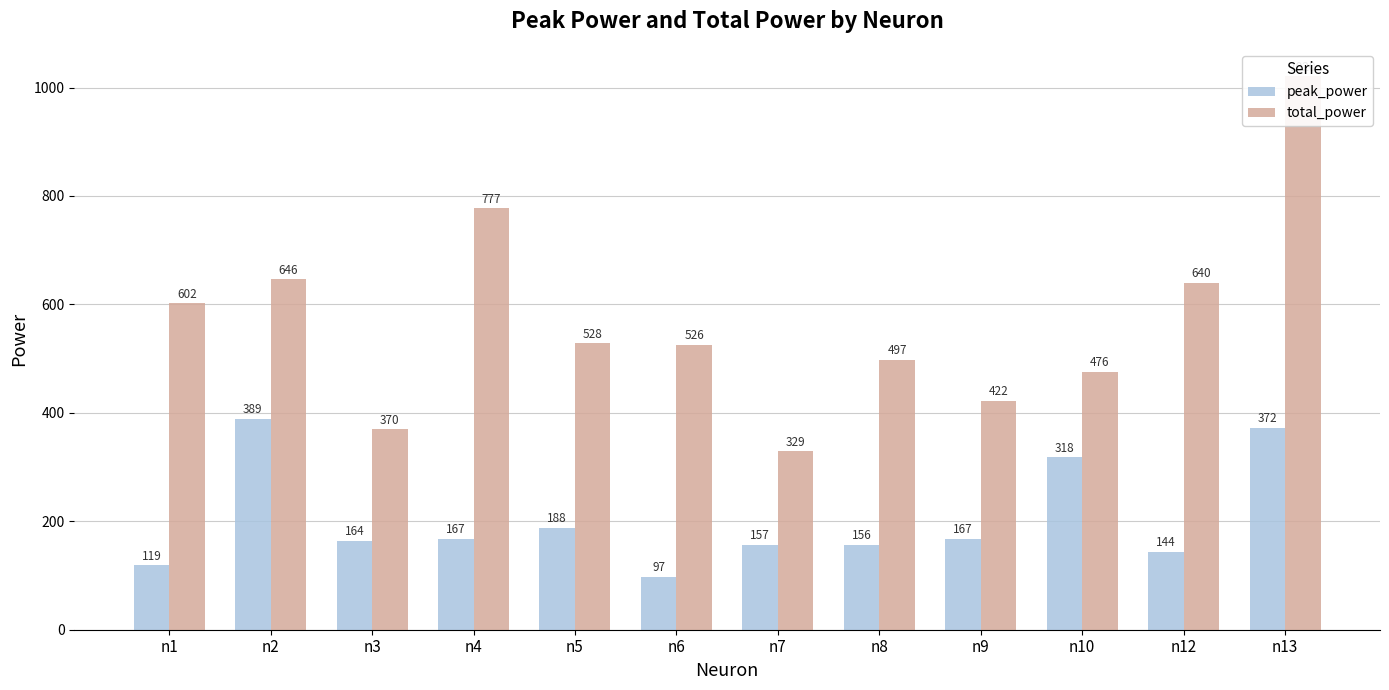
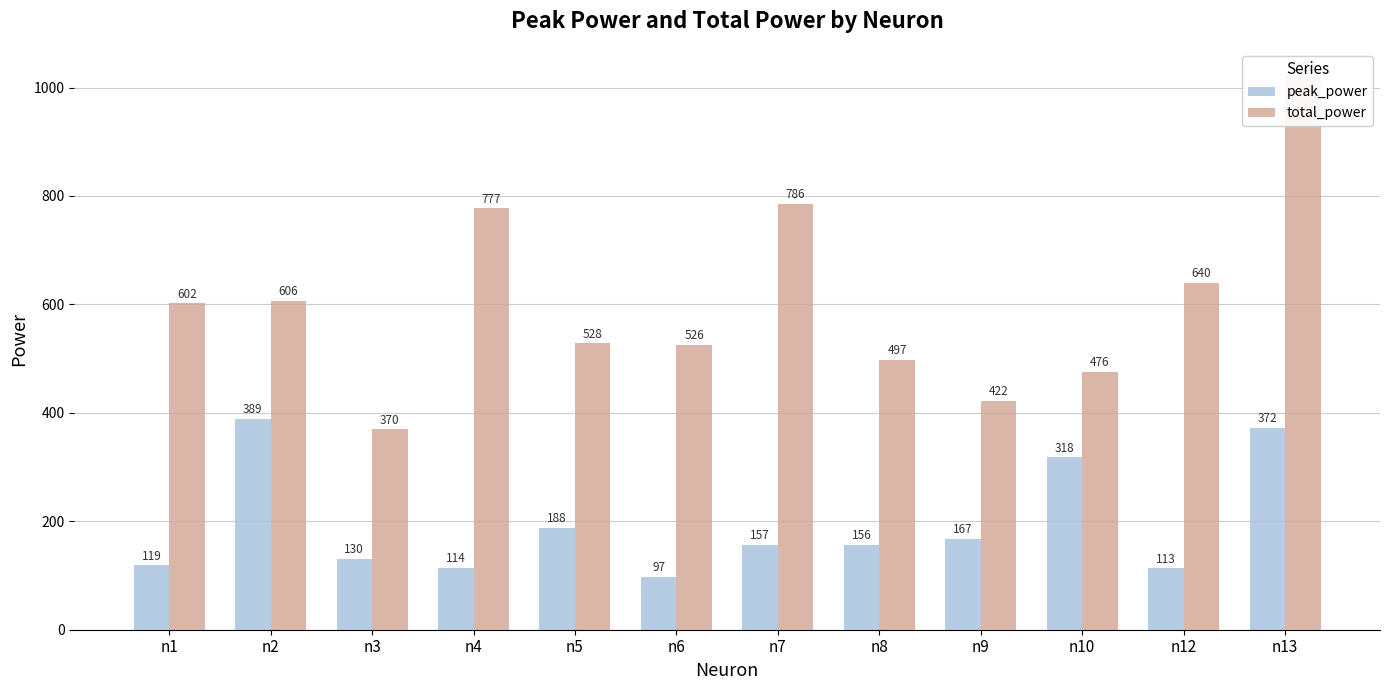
  {
    "peak_power": {
      "n1": 119,
      "n2": 389,
-     "n3": 164,
-     "n4": 167,
+     "n3": 130,
+     "n4": 114,
      "n5": 188,
      "n6": 97,
      "n7": 157,
      "n8": 156,
      "n9": 167,
      "n10": 318,
-     "n12": 144,
+     "n12": 113,
      "n13": 372
    },
    "total_power": {
      "n1": 602,
-     "n2": 646,
+     "n2": 606,
      "n3": 370,
      "n4": 777,
      "n5": 528,
      "n6": 526,
-     "n7": 329,
+     "n7": 786,
      "n8": 497,
      "n9": 422,
      "n10": 476,
      "n12": 640
    }
  }
